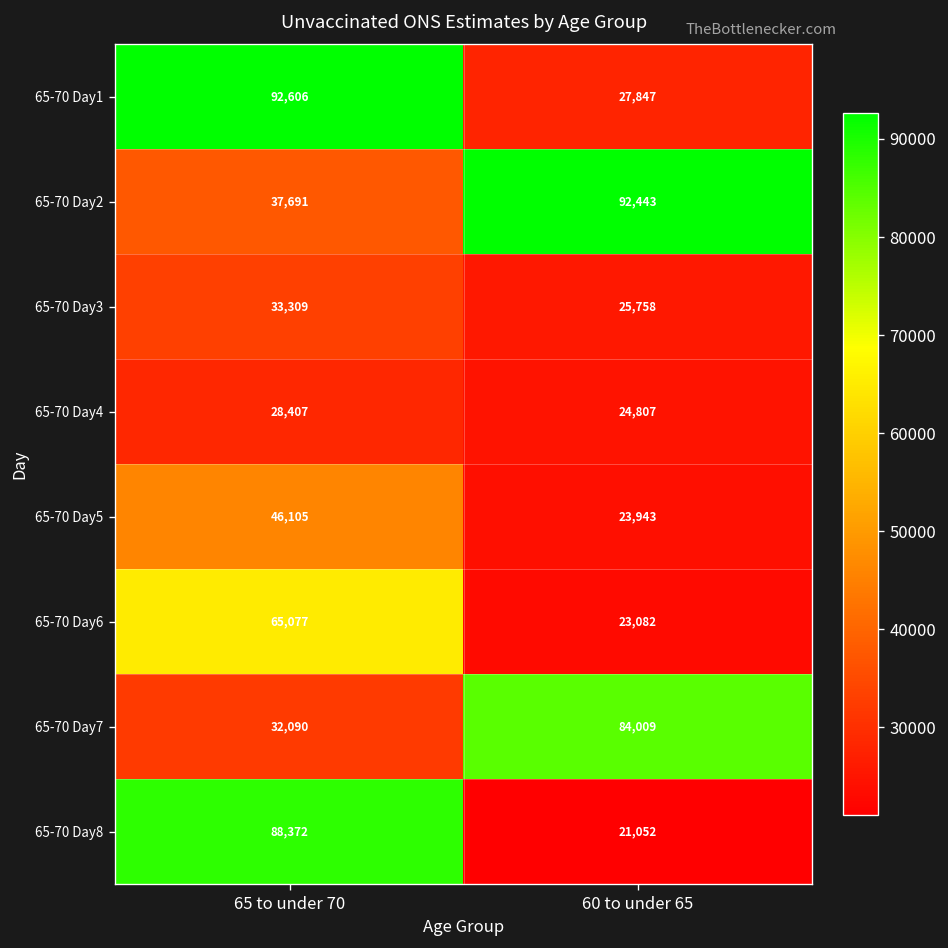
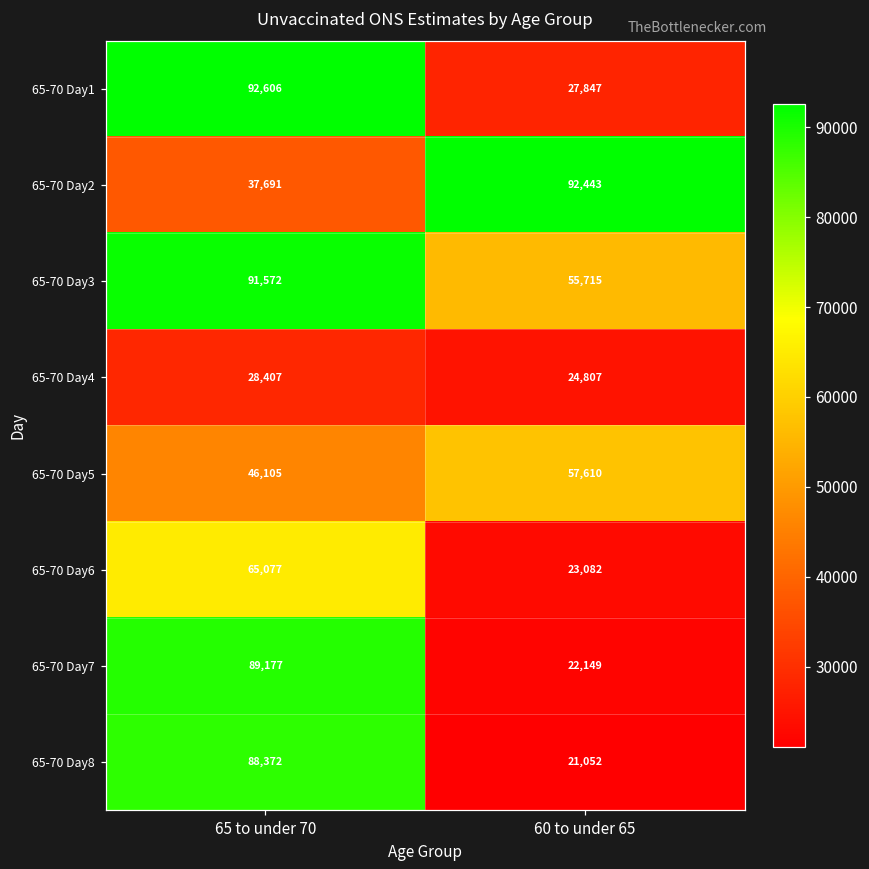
  {
    "65-70 Day1": {
      "65 to under 70": "92,606",
      "60 to under 65": "27,847"
    },
    "65-70 Day2": {
      "65 to under 70": "37,691",
      "60 to under 65": "92,443"
    },
    "65-70 Day3": {
-     "65 to under 70": "33,309",
-     "60 to under 65": "25,758"
+     "65 to under 70": "91,572",
+     "60 to under 65": "55,715"
    },
    "65-70 Day4": {
      "65 to under 70": "28,407",
      "60 to under 65": "24,807"
    },
    "65-70 Day5": {
      "65 to under 70": "46,105",
-     "60 to under 65": "23,943"
+     "60 to under 65": "57,610"
    },
    "65-70 Day6": {
      "65 to under 70": "65,077",
      "60 to under 65": "23,082"
    },
    "65-70 Day7": {
-     "65 to under 70": "32,090",
-     "60 to under 65": "84,009"
+     "65 to under 70": "89,177",
+     "60 to under 65": "22,149"
    },
    "65-70 Day8": {
      "65 to under 70": "88,372",
      "60 to under 65": "21,052"
    }
  }
